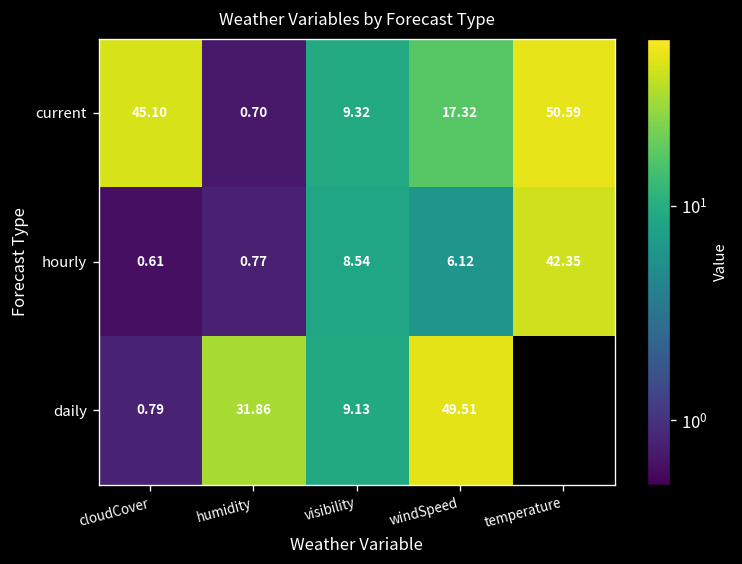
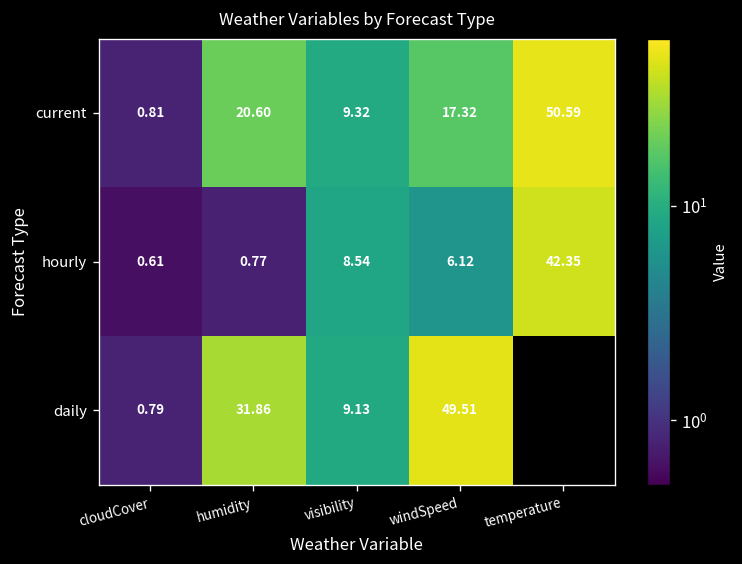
  {
    "current": {
-     "cloudCover": 45.10,
-     "humidity": 0.70,
+     "cloudCover": 0.81,
+     "humidity": 20.60,
      "visibility": 9.32,
      "windSpeed": 17.32,
      "temperature": 50.59
    },
    "hourly": {
      "cloudCover": 0.61,
      "humidity": 0.77,
      "visibility": 8.54,
      "windSpeed": 6.12,
      "temperature": 42.35
    },
    "daily": {
      "cloudCover": 0.79,
      "humidity": 31.86,
      "visibility": 9.13,
      "windSpeed": 49.51
    }
  }
